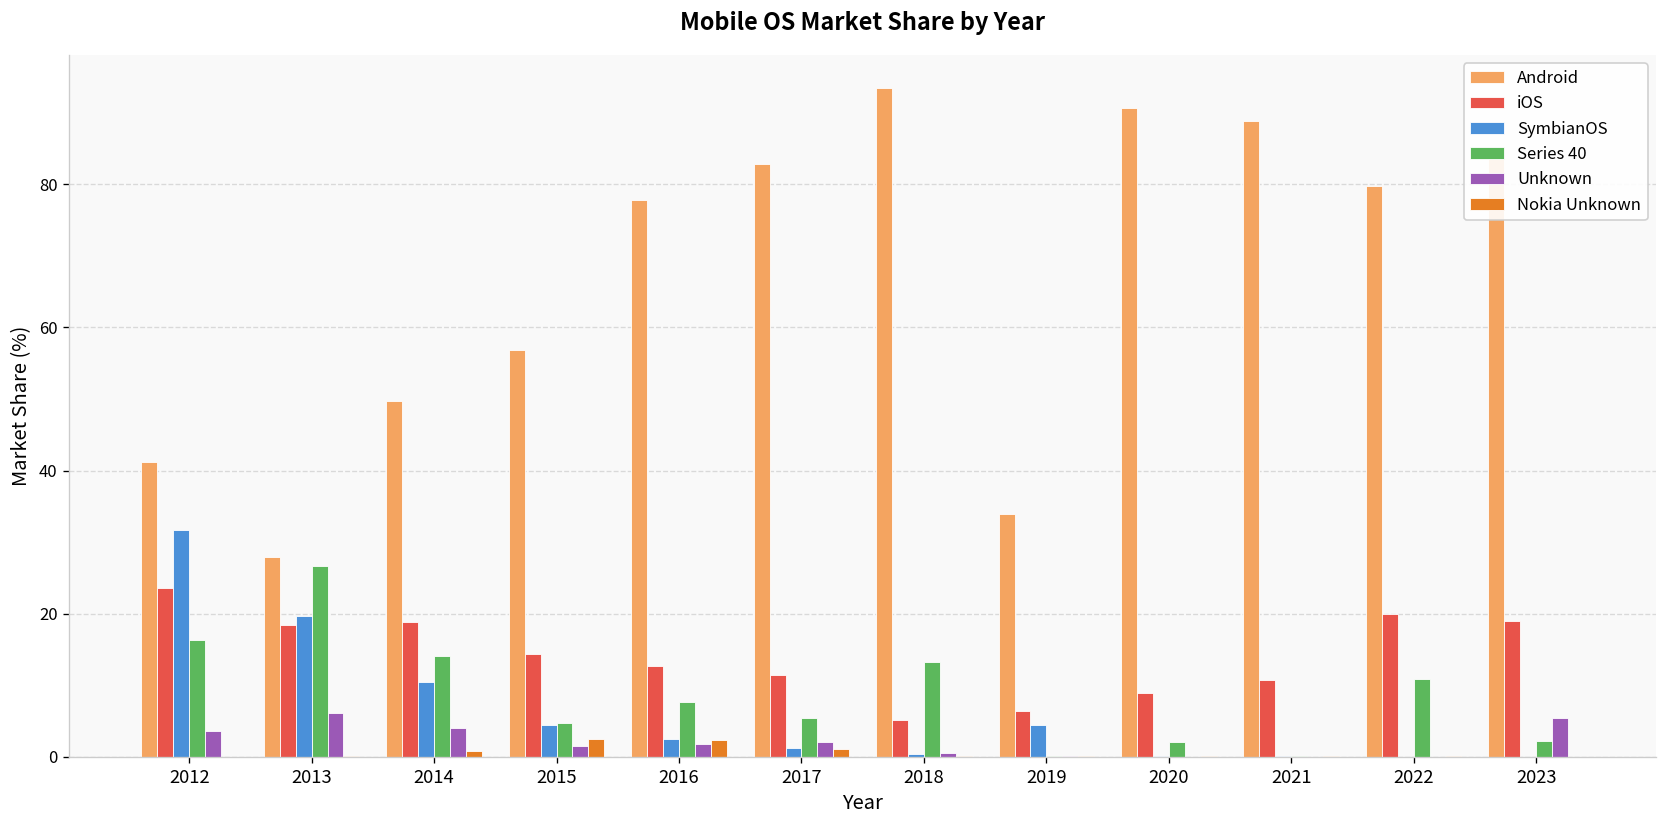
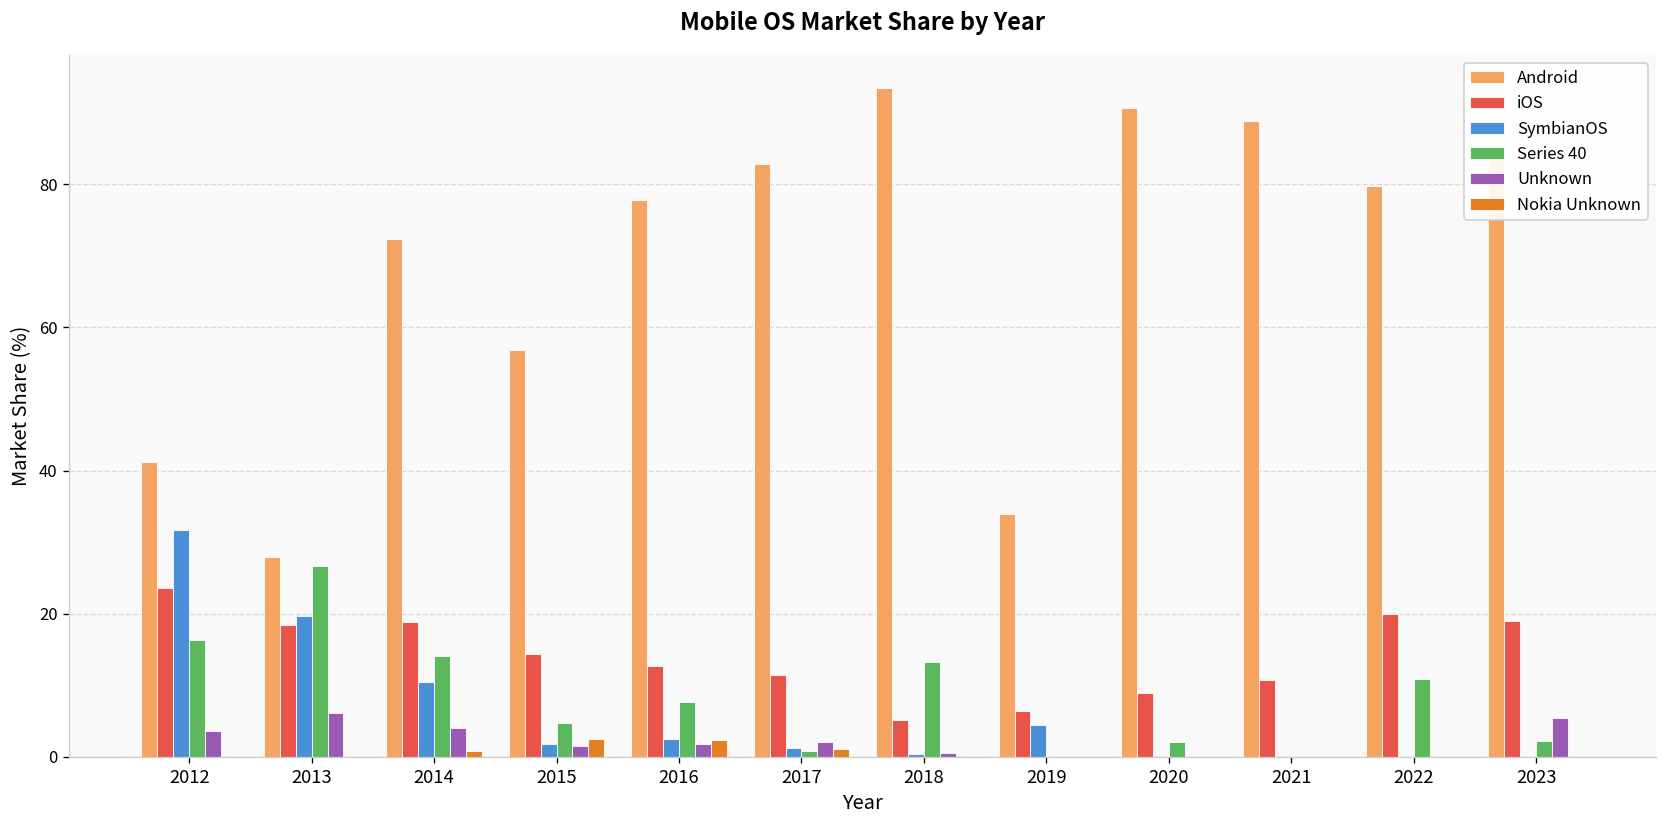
  {
    "Android": {
      "2012": 41,
      "2013": 28,
-     "2014": 50,
+     "2014": 72,
      "2015": 57,
      "2016": 78,
      "2017": 83,
      "2018": 93,
      "2019": 34,
      "2020": 91,
      "2021": 89,
      "2022": 80
    },
    "SymbianOS": {
      "2012": 32,
      "2013": 20,
      "2014": 11,
-     "2015": 5,
+     "2015": 2,
      "2016": 2,
      "2017": 1,
      "2019": 5
    },
    "Series 40": {
      "2012": 16,
      "2013": 27,
      "2014": 14,
      "2015": 5,
      "2016": 8,
-     "2017": 5,
+     "2017": 1,
      "2018": 13,
      "2020": 2,
      "2022": 11,
      "2023": 2
    },
    "Unknown": {
      "2012": 4,
      "2013": 6,
      "2014": 4,
      "2015": 2,
      "2016": 2,
      "2017": 2,
      "2018": 0,
      "2023": 5
    }
  }
